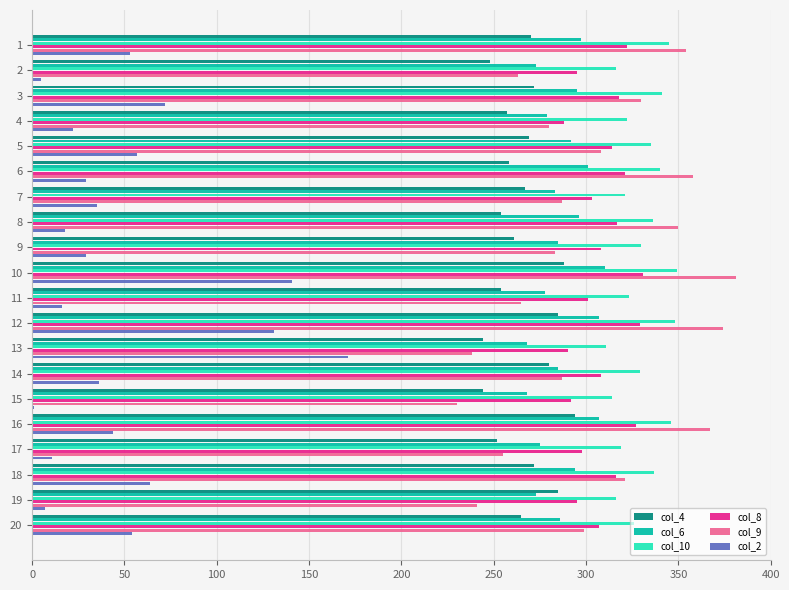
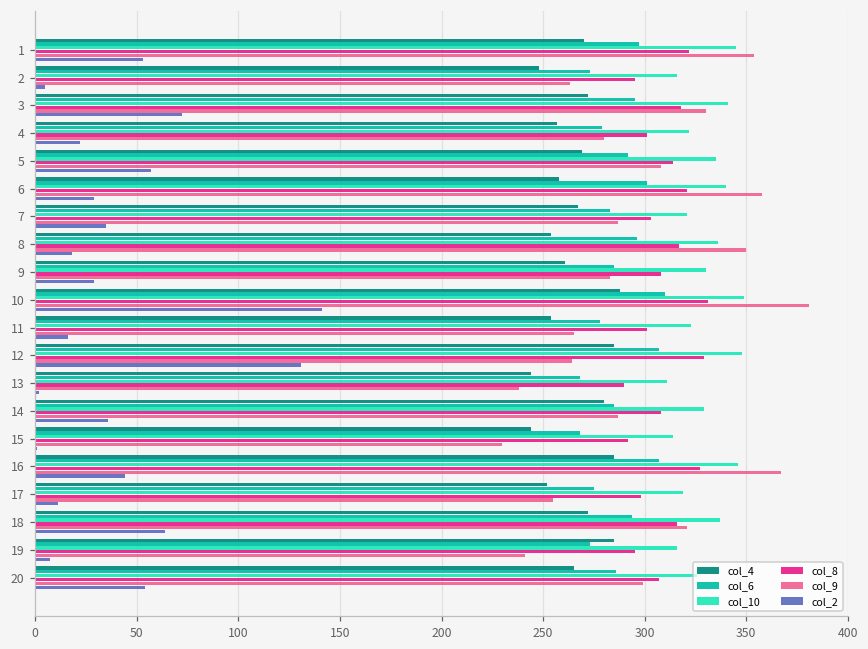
  {
    "col_4": {
      "1": 270,
      "2": 248,
      "3": 272,
      "4": 257,
      "5": 269,
      "6": 258,
      "7": 267,
      "8": 254,
      "9": 261,
      "10": 288,
      "11": 254,
      "12": 285,
      "13": 244,
      "14": 280,
      "15": 244,
-     "16": 294,
+     "16": 285,
      "17": 252,
      "18": 272,
      "19": 285,
      "20": 265
    },
    "col_8": {
      "1": 322,
      "2": 295,
      "3": 318,
-     "4": 288,
+     "4": 301,
      "5": 314,
      "6": 321,
      "7": 303,
      "8": 317,
      "9": 308,
      "10": 331,
      "11": 301,
      "12": 329,
      "13": 290,
      "14": 308,
      "15": 292,
      "16": 327,
      "17": 298,
      "18": 316,
      "19": 295,
      "20": 307
    },
    "col_9": {
      "1": 354,
      "2": 263,
      "3": 330,
      "4": 280,
      "5": 308,
      "6": 358,
      "7": 287,
      "8": 350,
      "9": 283,
      "10": 381,
      "11": 265,
-     "12": 374,
+     "12": 264,
      "13": 238,
      "14": 287,
      "15": 230,
      "16": 367,
      "17": 255,
      "18": 321,
      "19": 241,
      "20": 299
    },
    "col_2": {
      "1": 53,
      "2": 5,
      "3": 72,
      "4": 22,
      "5": 57,
      "6": 29,
      "7": 35,
      "8": 18,
      "9": 29,
      "10": 141,
      "11": 16,
      "12": 131,
-     "13": 171,
+     "13": 2,
      "14": 36,
      "16": 44,
      "17": 11,
      "18": 64,
      "19": 7,
      "20": 54
    }
  }
